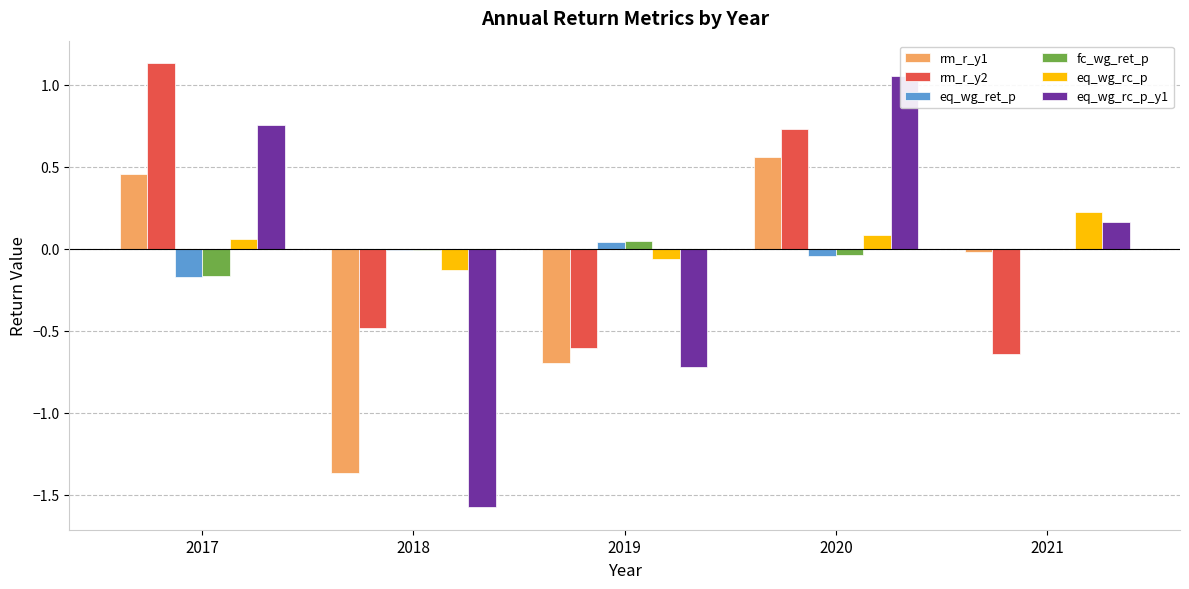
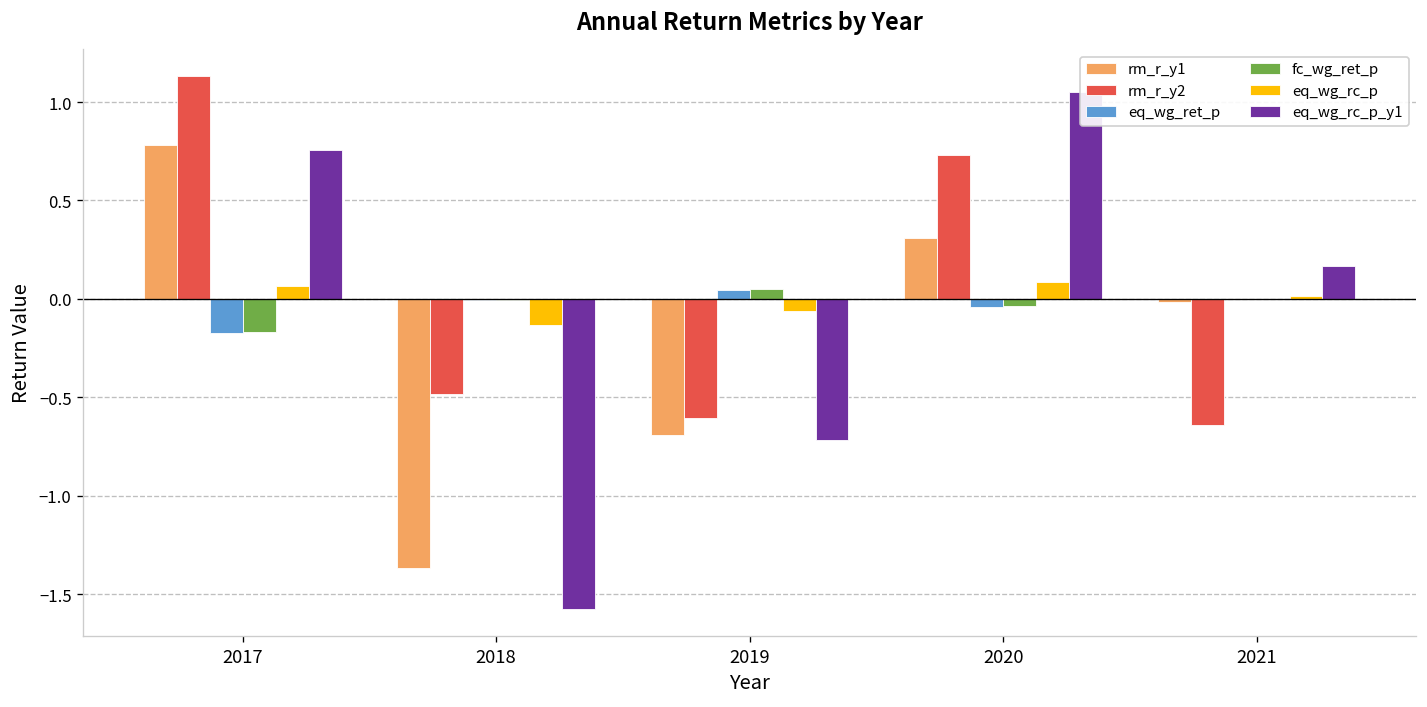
  {
    "rm_r_y1": {
-     "2017": 0.46,
+     "2017": 0.78,
      "2018": -1.37,
      "2019": -0.69,
-     "2020": 0.56,
+     "2020": 0.31,
      "2021": -0.02
    },
    "rm_r_y2": {
      "2017": 1.13,
      "2018": -0.48,
      "2019": -0.61,
      "2020": 0.73,
      "2021": -0.64
    },
    "eq_wg_rc_p": {
      "2017": 0.06,
      "2018": -0.13,
      "2019": -0.06,
      "2020": 0.09,
-     "2021": 0.22
+     "2021": 0.01
    },
    "eq_wg_rc_p_y1": {
      "2017": 0.76,
      "2018": -1.58,
      "2019": -0.72,
      "2021": 0.17
    }
  }
